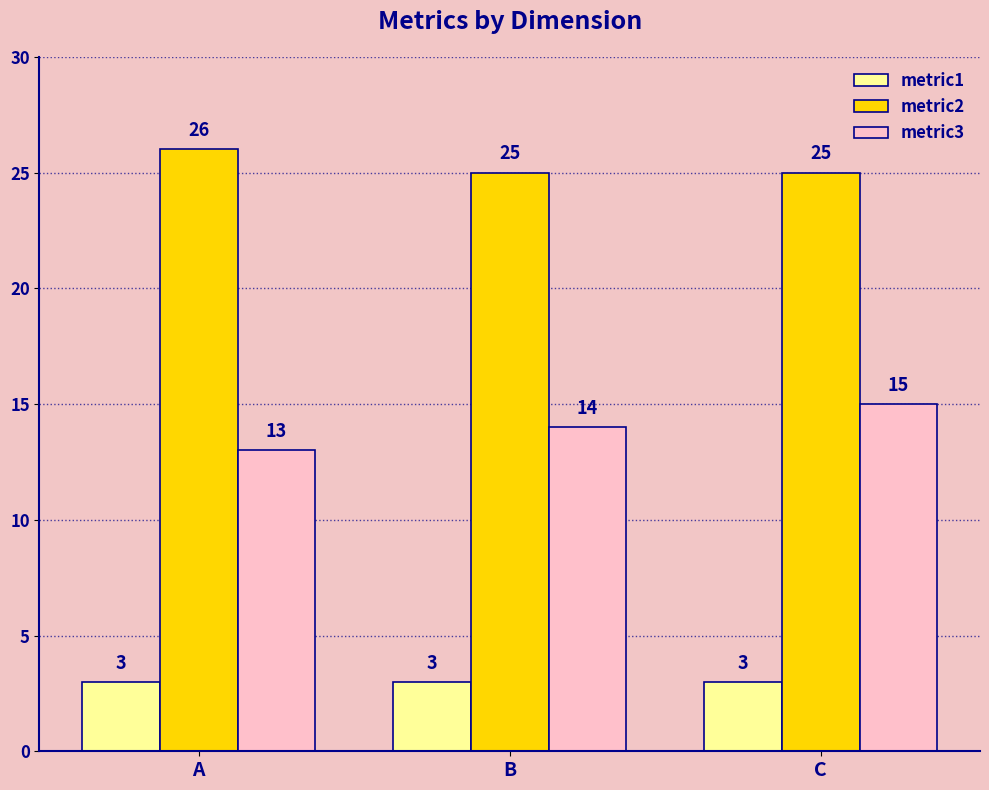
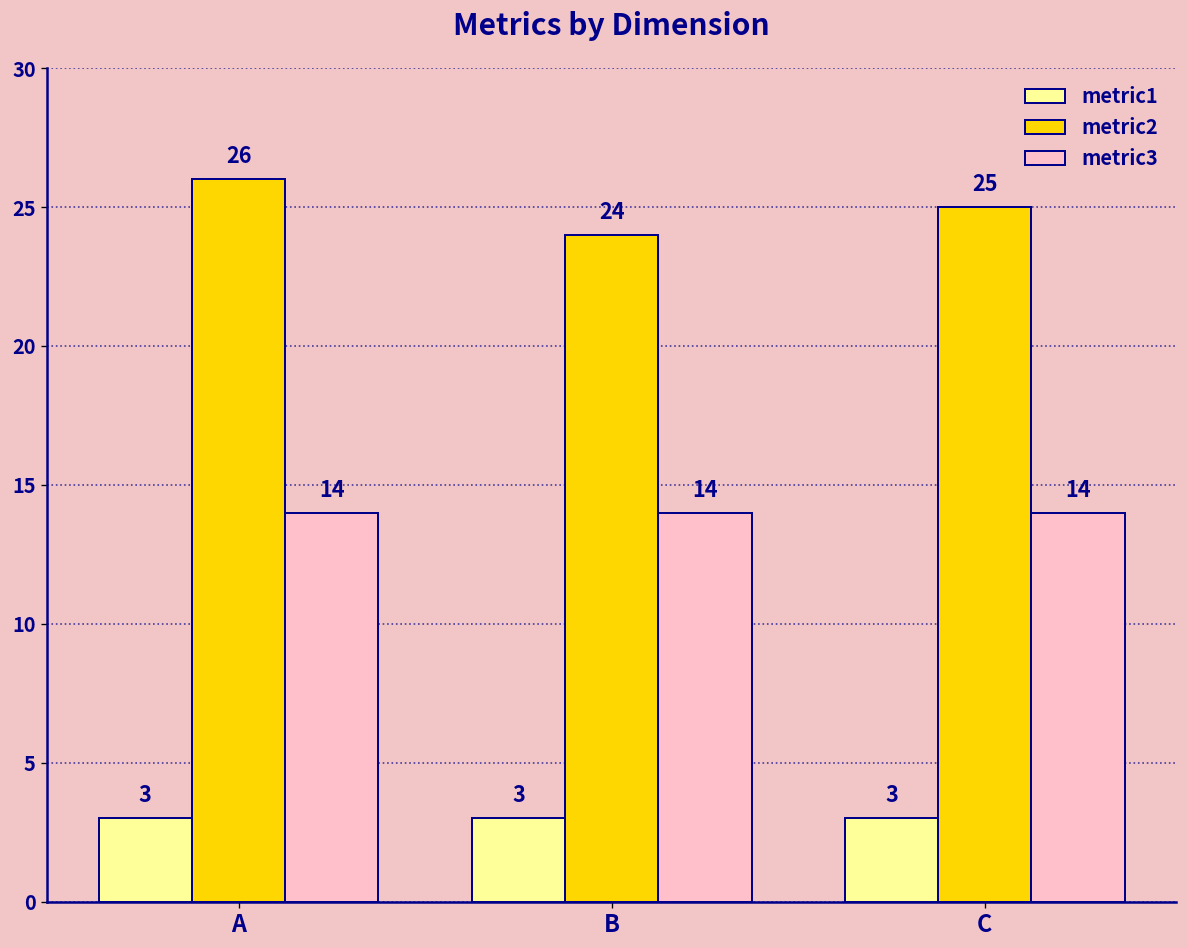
  {
    "metric1": {
      "A": 3,
      "B": 3,
      "C": 3
    },
    "metric2": {
      "A": 26,
-     "B": 25,
+     "B": 24,
      "C": 25
    },
    "metric3": {
-     "A": 13,
+     "A": 14,
      "B": 14,
-     "C": 15
+     "C": 14
    }
  }
